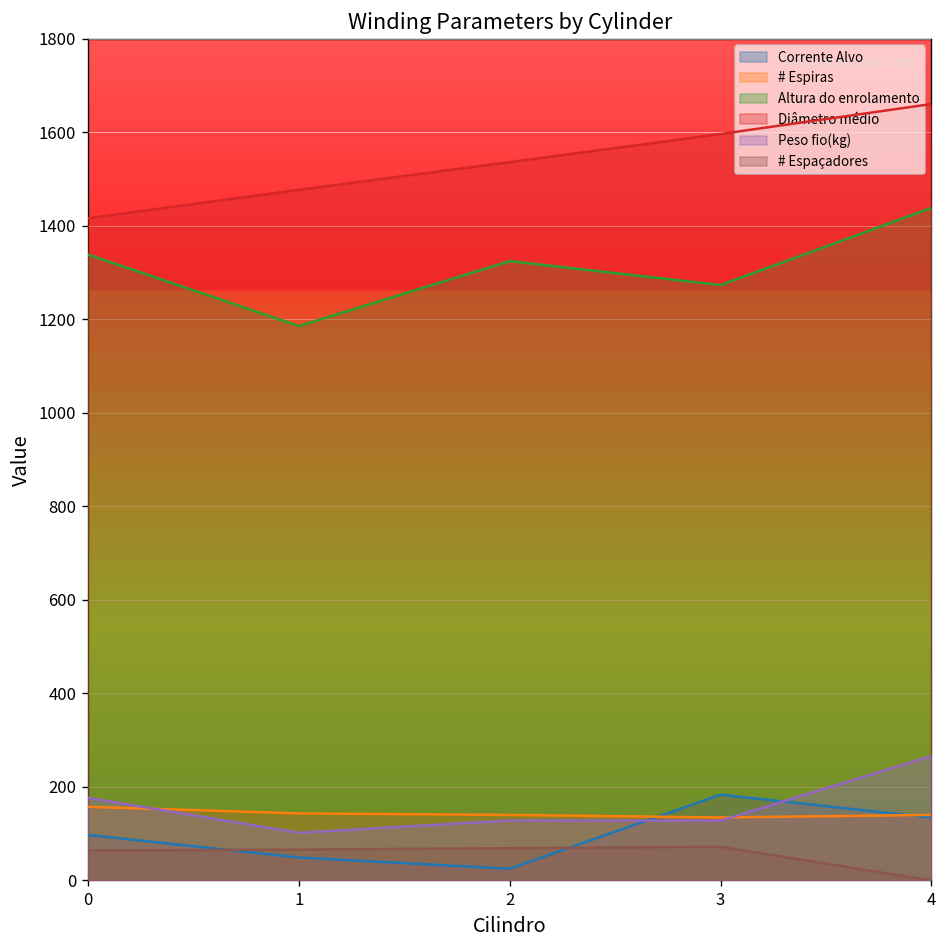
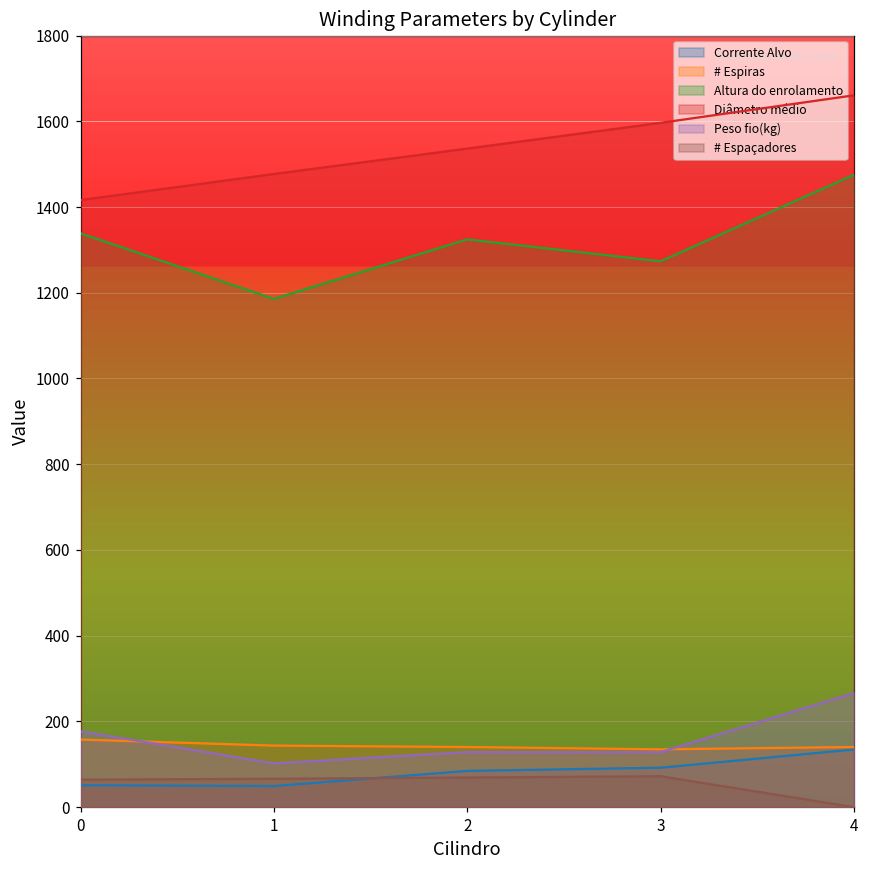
  {
    "Corrente Alvo": {
-     "0": 100,
+     "0": 50,
      "1": 50,
-     "2": 30,
-     "3": 180
+     "2": 80,
+     "3": 90
    },
    "Altura do enrolamento": {
      "0": 1340,
      "1": 1190,
      "2": 1320,
      "3": 1270,
-     "4": 1440
+     "4": 1480
    },
    "Peso fio(kg)": {
      "0": 180,
      "1": 100,
      "2": 130,
      "3": 130,
      "4": 270
    }
  }
